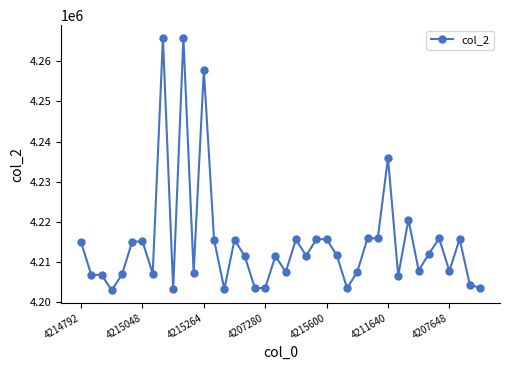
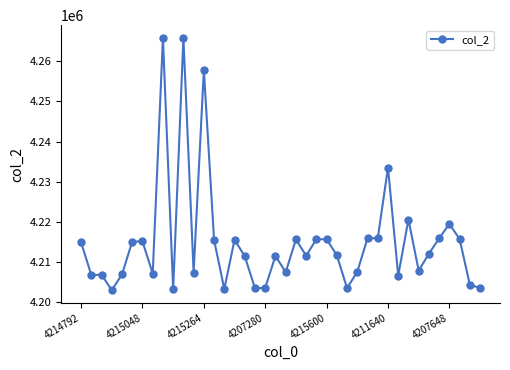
  {
    "4214792": 4215000,
    "4215048": 4215000,
    "4215264": 4258000,
    "4207280": 4203000,
    "4215600": 4216000,
-   "4211640": 4236000,
-   "4207648": 4208000
+   "4211640": 4234000,
+   "4207648": 4219000
  }
